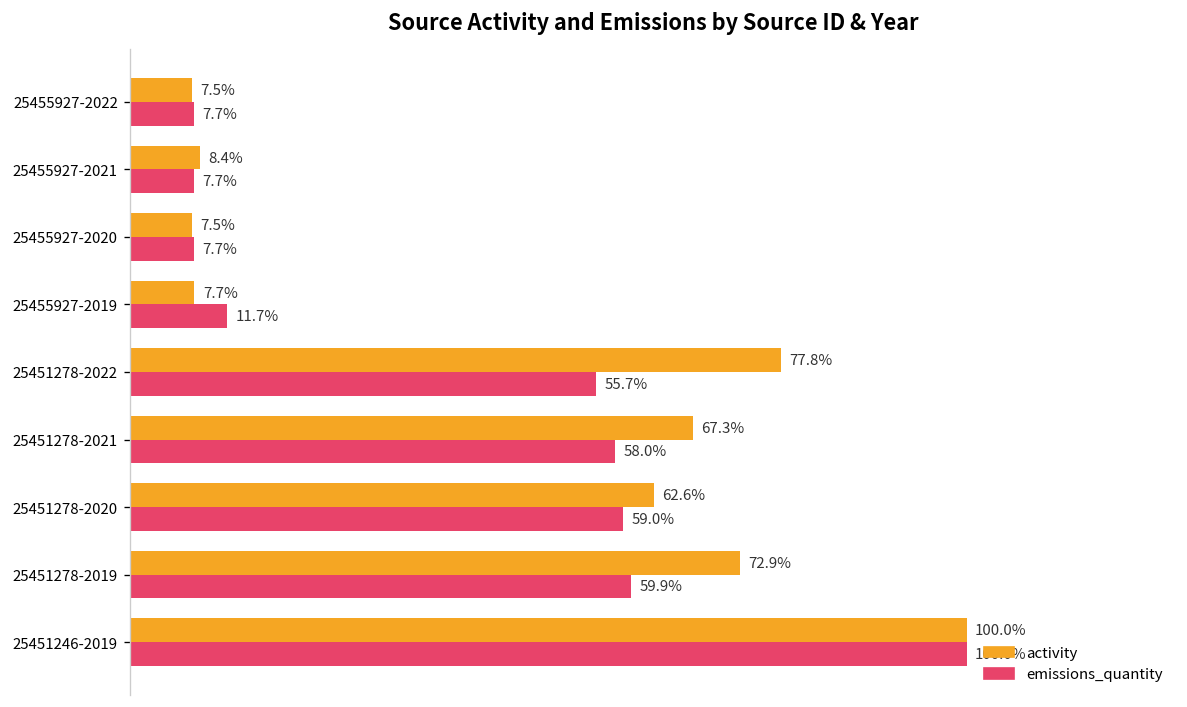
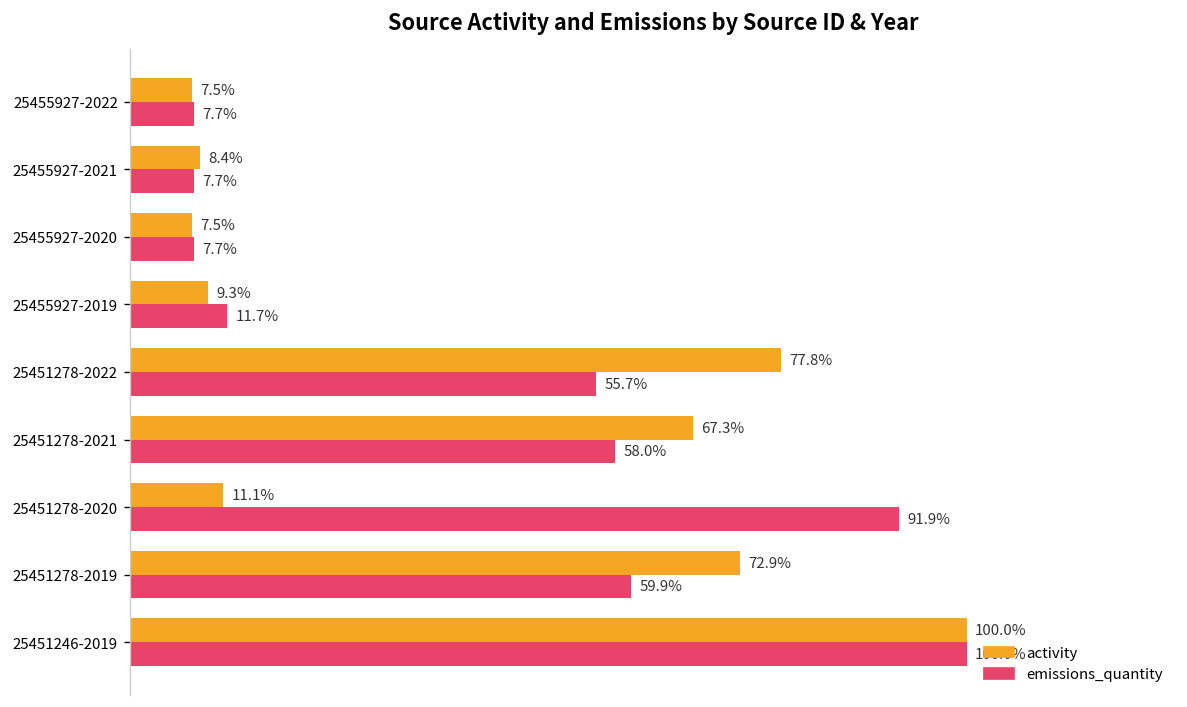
  {
    "activity": {
      "25455927-2022": "7.5%",
      "25455927-2021": "8.4%",
      "25455927-2020": "7.5%",
-     "25455927-2019": "7.7%",
+     "25455927-2019": "9.3%",
      "25451278-2022": "77.8%",
      "25451278-2021": "67.3%",
-     "25451278-2020": "62.6%",
+     "25451278-2020": "11.1%",
      "25451278-2019": "72.9%",
      "25451246-2019": "100.0%"
    },
    "emissions_quantity": {
      "25455927-2022": "7.7%",
      "25455927-2021": "7.7%",
      "25455927-2020": "7.7%",
      "25455927-2019": "11.7%",
      "25451278-2022": "55.7%",
      "25451278-2021": "58.0%",
-     "25451278-2020": "59.0%",
+     "25451278-2020": "91.9%",
      "25451278-2019": "59.9%",
      "25451246-2019": "100.0%"
    }
  }
